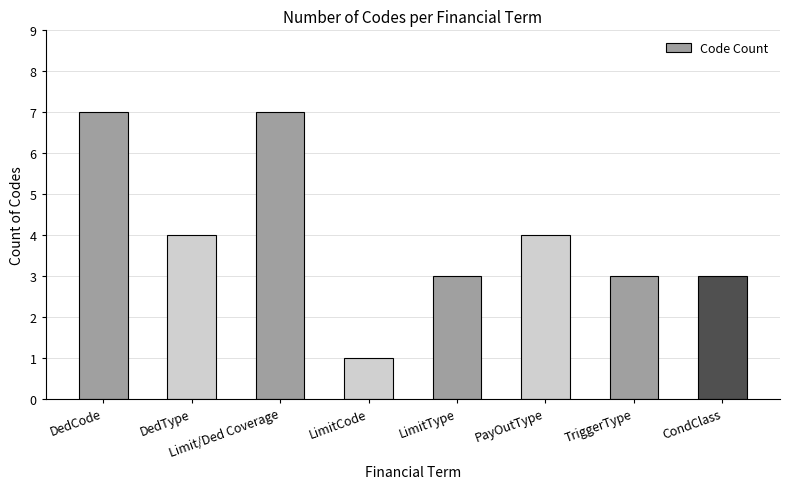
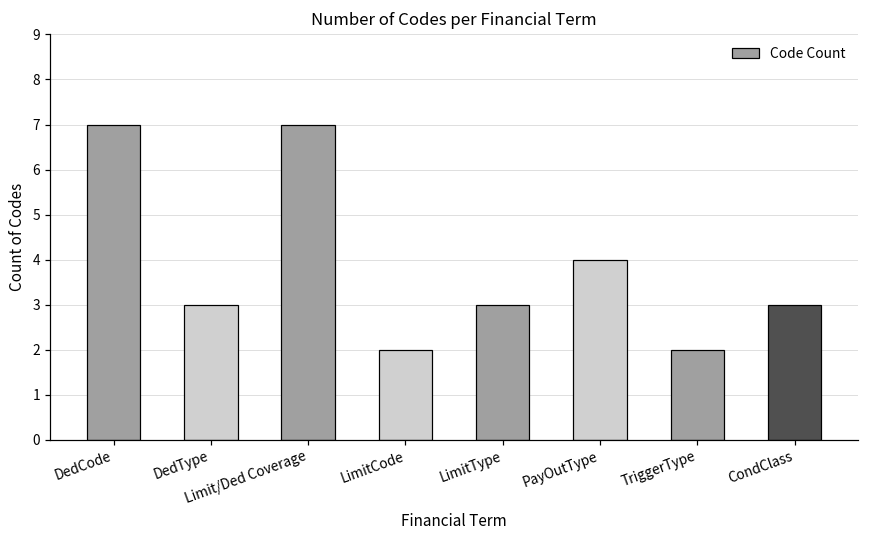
  {
    "DedCode": 7,
-   "DedType": 4,
+   "DedType": 3,
    "Limit/Ded Coverage": 7,
-   "LimitCode": 1,
+   "LimitCode": 2,
    "LimitType": 3,
    "PayOutType": 4,
-   "TriggerType": 3,
+   "TriggerType": 2,
    "CondClass": 3
  }
